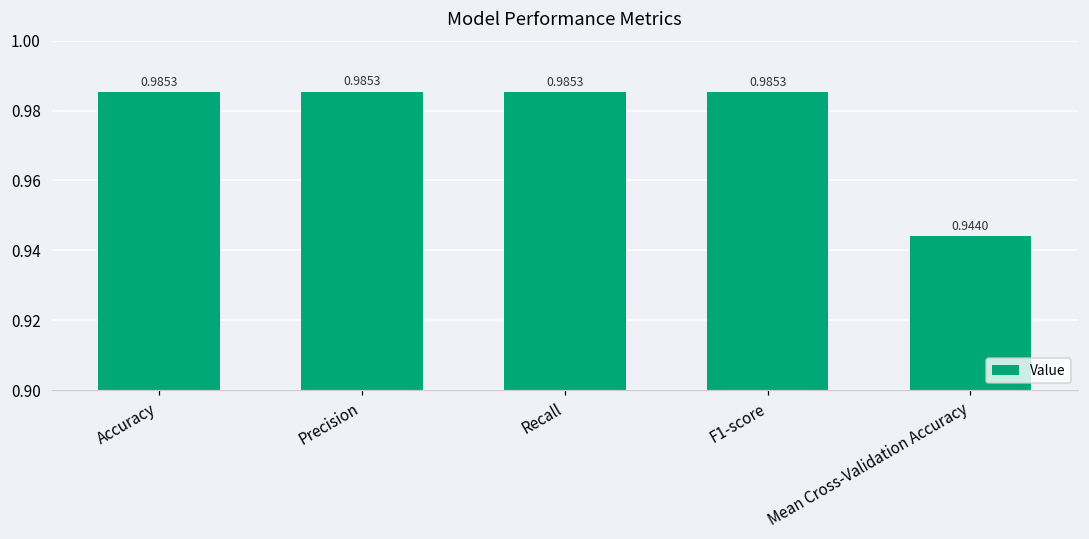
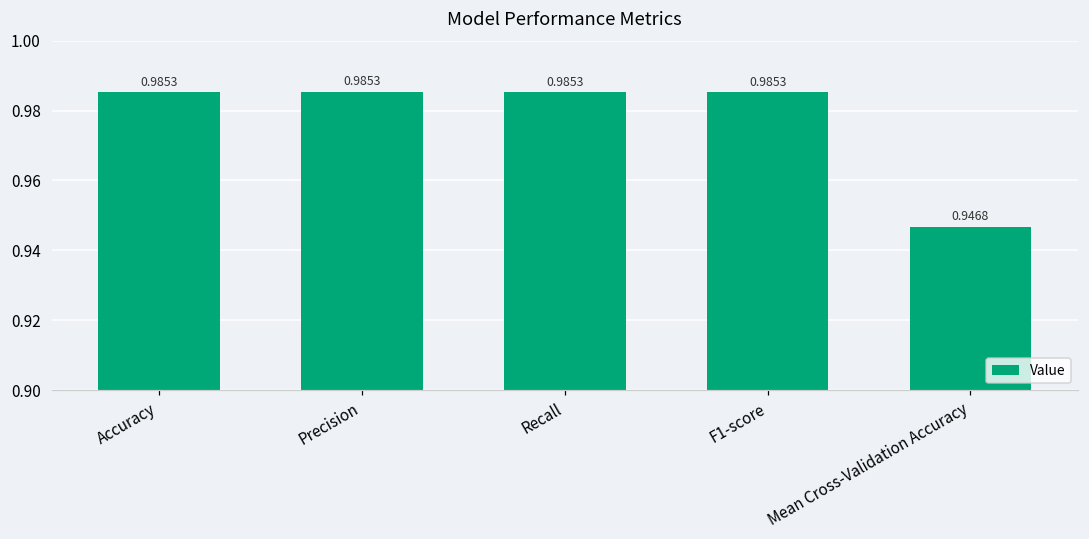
  {
    "Accuracy": 0.9853,
    "Precision": 0.9853,
    "Recall": 0.9853,
    "F1-score": 0.9853,
-   "Mean Cross-Validation Accuracy": 0.9440
+   "Mean Cross-Validation Accuracy": 0.9468
  }
